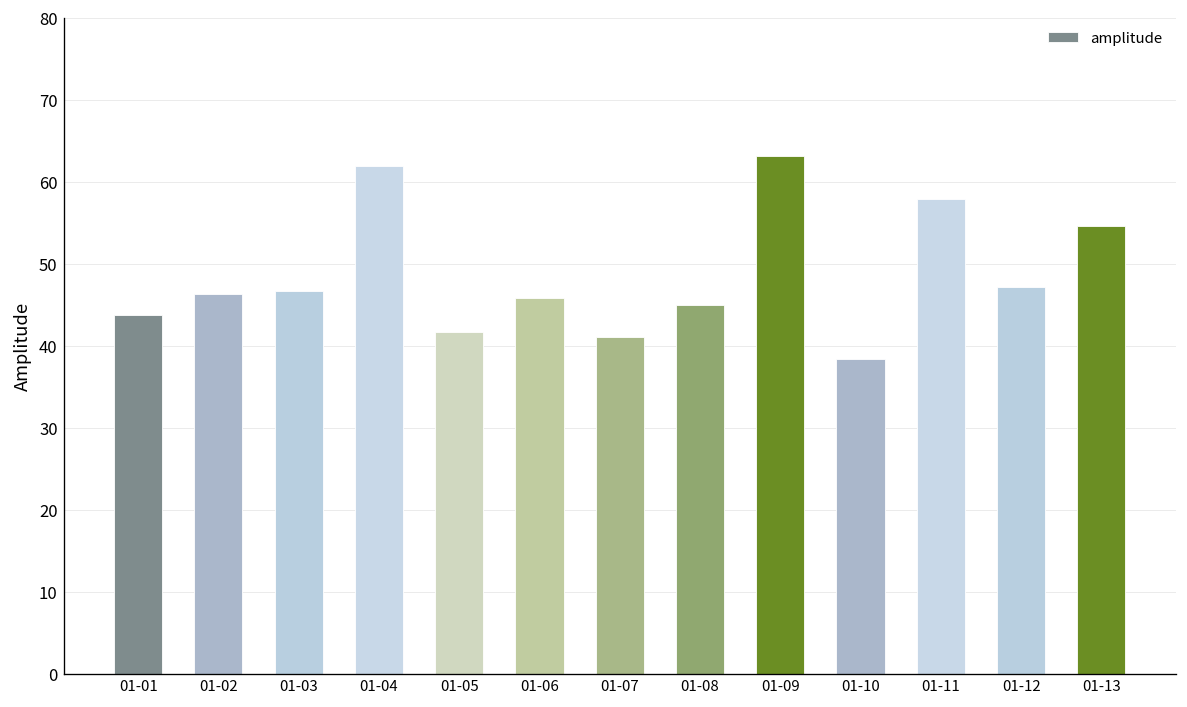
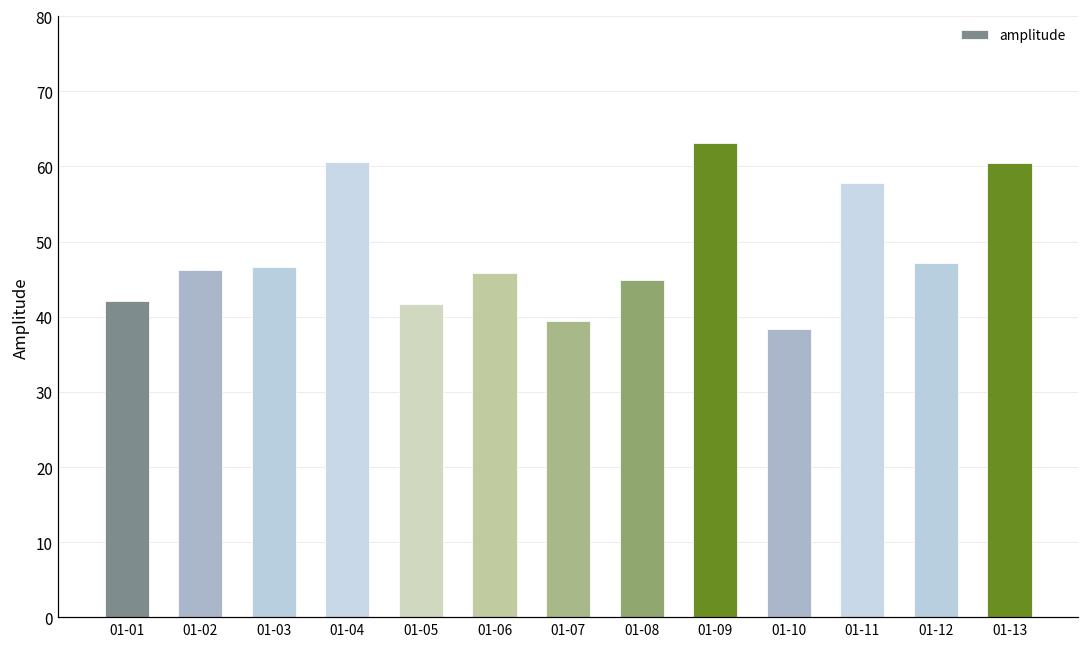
  {
-   "01-01": 44,
+   "01-01": 42,
    "01-02": 46,
    "01-03": 47,
-   "01-04": 62,
+   "01-04": 61,
    "01-05": 42,
    "01-06": 46,
-   "01-07": 41,
+   "01-07": 39,
    "01-08": 45,
    "01-09": 63,
    "01-10": 38,
    "01-11": 58,
    "01-12": 47,
-   "01-13": 55
+   "01-13": 60
  }
